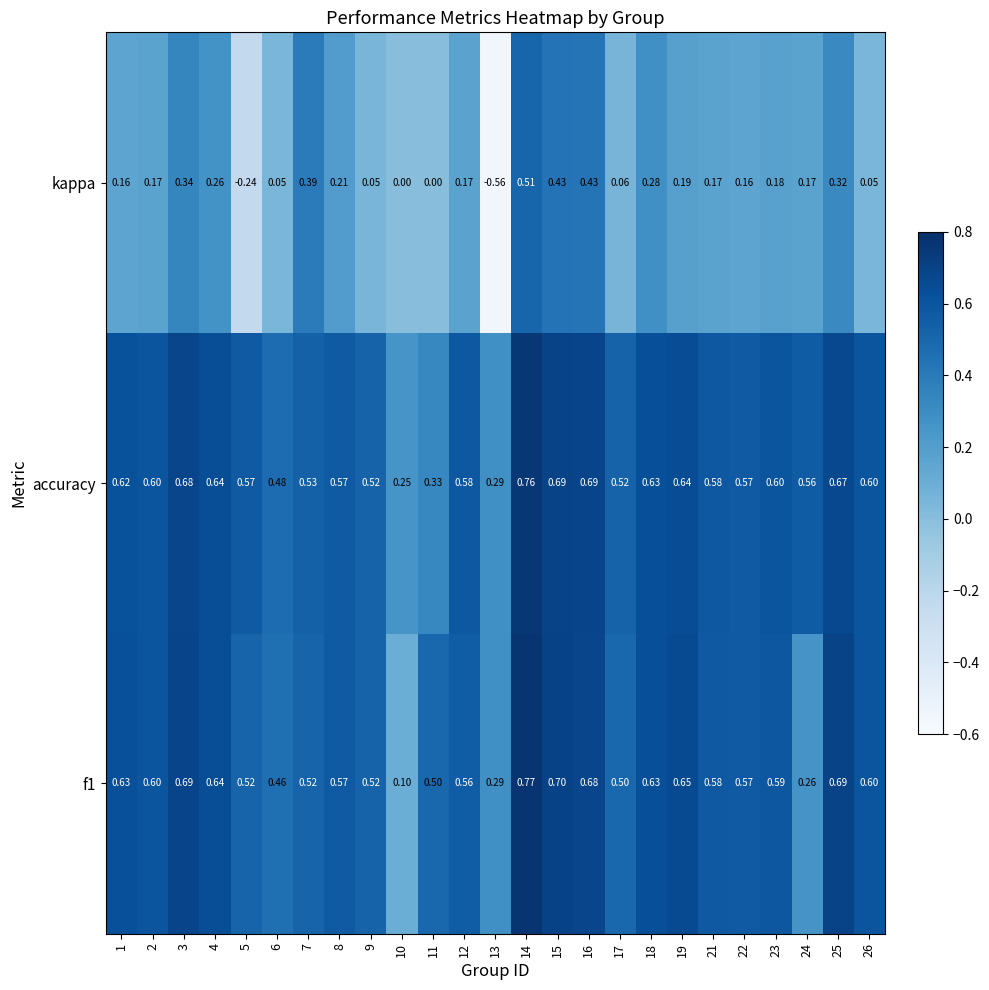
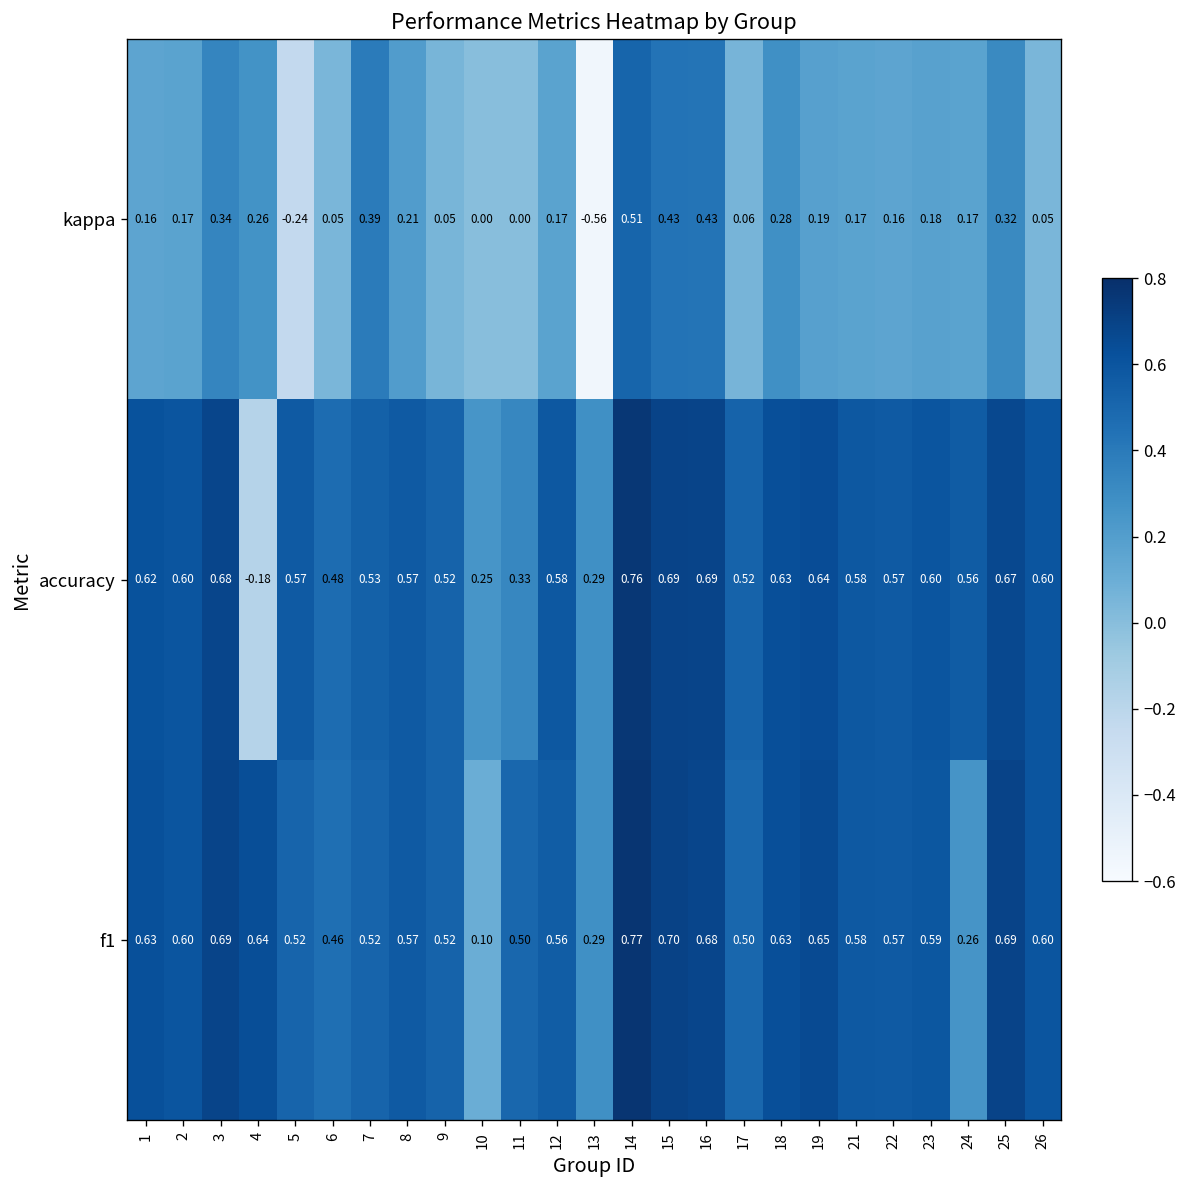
  {
    "kappa": {
      "1": 0.16,
      "2": 0.17,
      "3": 0.34,
      "4": 0.26,
      "5": -0.24,
      "6": 0.05,
      "7": 0.39,
      "8": 0.21,
      "9": 0.05,
      "10": 0.00,
      "11": 0.00,
      "12": 0.17,
      "13": -0.56,
      "14": 0.51,
      "15": 0.43,
      "16": 0.43,
      "17": 0.06,
      "18": 0.28,
      "19": 0.19,
      "21": 0.17,
      "22": 0.16,
      "23": 0.18,
      "24": 0.17,
      "25": 0.32,
      "26": 0.05
    },
    "accuracy": {
      "1": 0.62,
      "2": 0.60,
      "3": 0.68,
-     "4": 0.64,
+     "4": -0.18,
      "5": 0.57,
      "6": 0.48,
      "7": 0.53,
      "8": 0.57,
      "9": 0.52,
      "10": 0.25,
      "11": 0.33,
      "12": 0.58,
      "13": 0.29,
      "14": 0.76,
      "15": 0.69,
      "16": 0.69,
      "17": 0.52,
      "18": 0.63,
      "19": 0.64,
      "21": 0.58,
      "22": 0.57,
      "23": 0.60,
      "24": 0.56,
      "25": 0.67,
      "26": 0.60
    },
    "f1": {
      "1": 0.63,
      "2": 0.60,
      "3": 0.69,
      "4": 0.64,
      "5": 0.52,
      "6": 0.46,
      "7": 0.52,
      "8": 0.57,
      "9": 0.52,
      "10": 0.10,
      "11": 0.50,
      "12": 0.56,
      "13": 0.29,
      "14": 0.77,
      "15": 0.70,
      "16": 0.68,
      "17": 0.50,
      "18": 0.63,
      "19": 0.65,
      "21": 0.58,
      "22": 0.57,
      "23": 0.59,
      "24": 0.26,
      "25": 0.69,
      "26": 0.60
    }
  }
